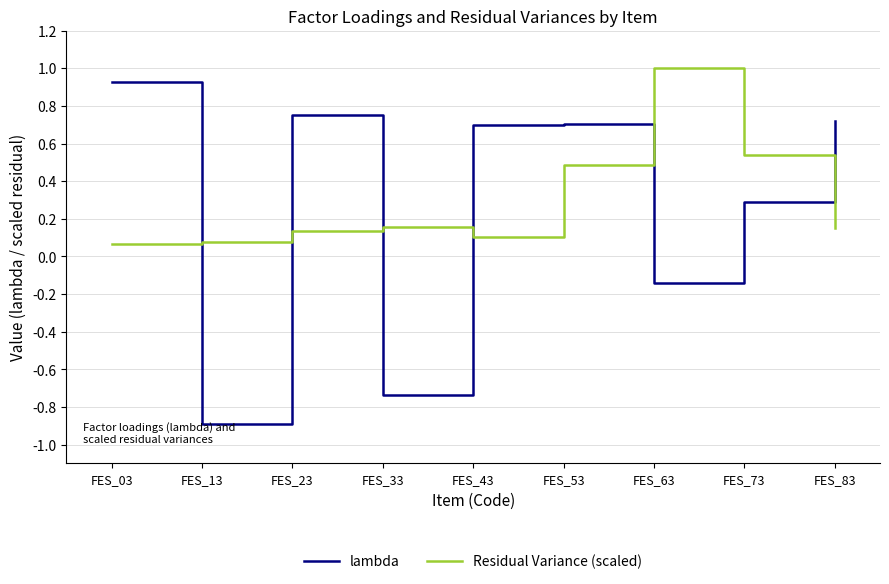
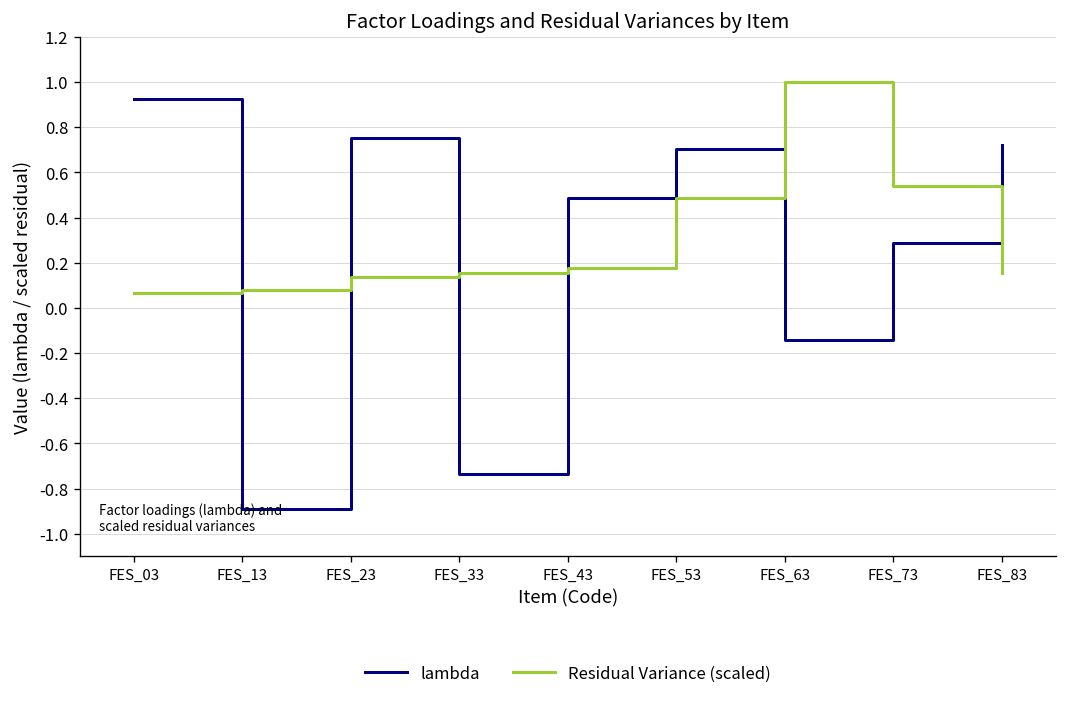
  {
    "lambda": {
      "FES_03": 0.93,
      "FES_13": -0.89,
      "FES_23": 0.75,
      "FES_33": -0.74,
-     "FES_43": 0.70,
+     "FES_43": 0.49,
      "FES_53": 0.70,
      "FES_63": -0.14,
      "FES_73": 0.29,
      "FES_83": 0.72
    },
    "Residual Variance (scaled)": {
      "FES_03": 0.07,
      "FES_13": 0.08,
      "FES_23": 0.14,
      "FES_33": 0.16,
-     "FES_43": 0.10,
+     "FES_43": 0.18,
      "FES_53": 0.49,
      "FES_63": 1.00,
      "FES_73": 0.54,
      "FES_83": 0.15
    }
  }
